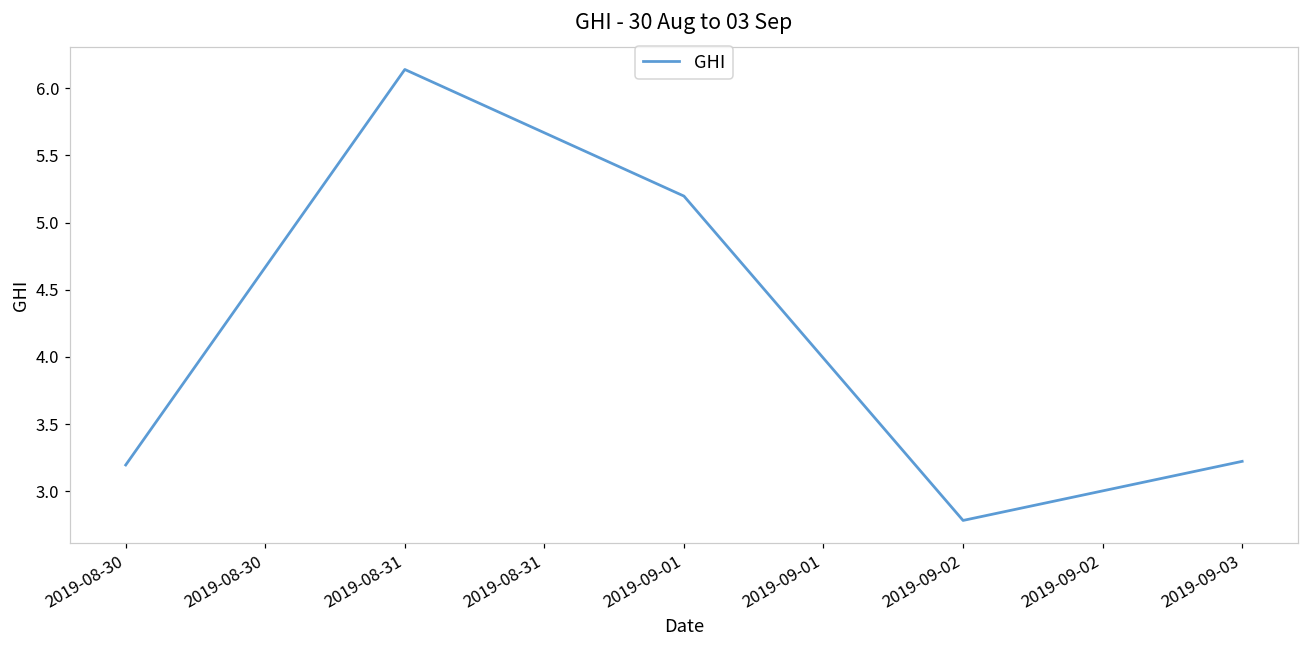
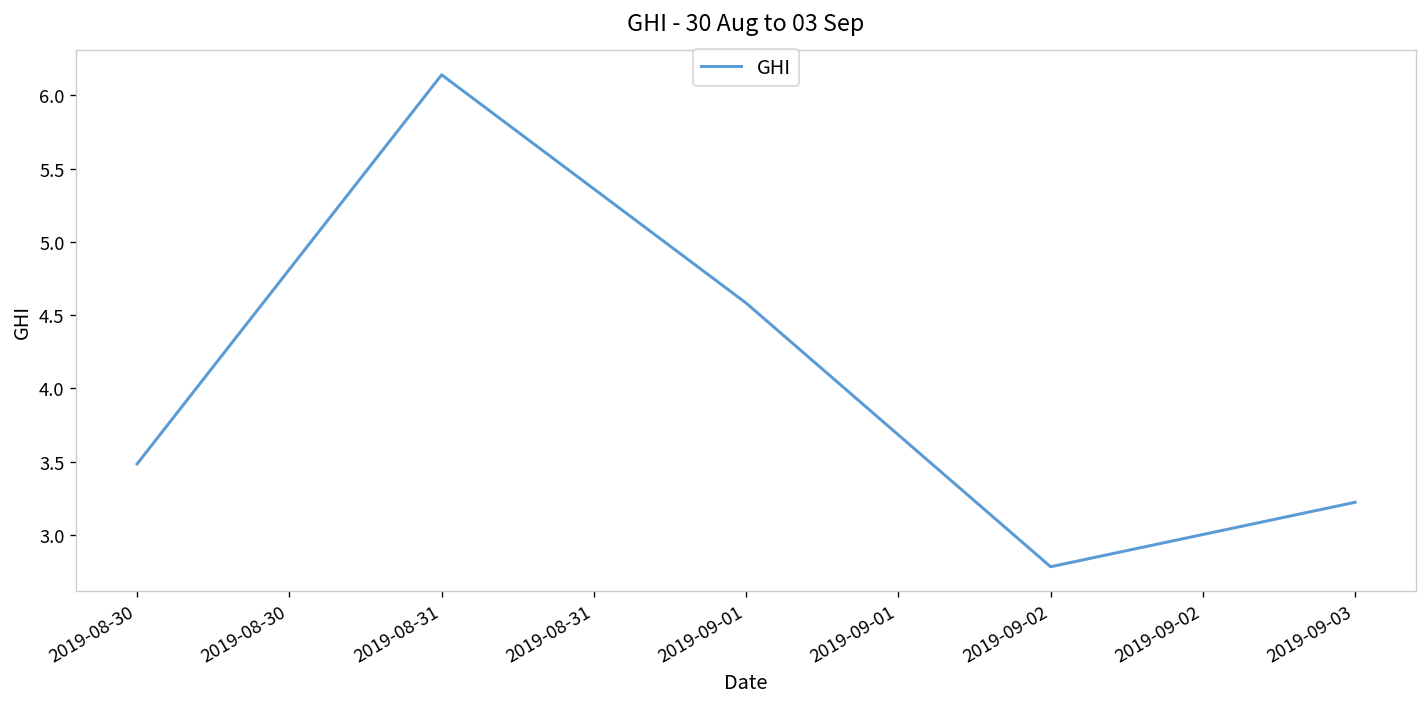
  {
-   "2019-08-30": 3.20,
+   "2019-08-30": 3.48,
    "2019-08-31": 6.14,
-   "2019-09-01": 5.20,
+   "2019-09-01": 4.58,
    "2019-09-02": 2.78,
    "2019-09-03": 3.22
  }
